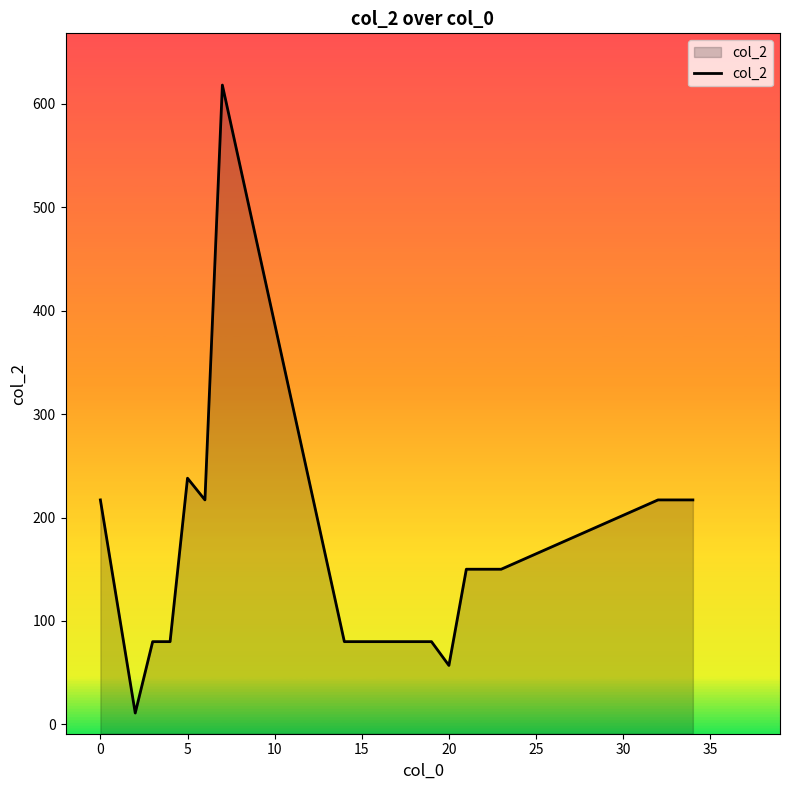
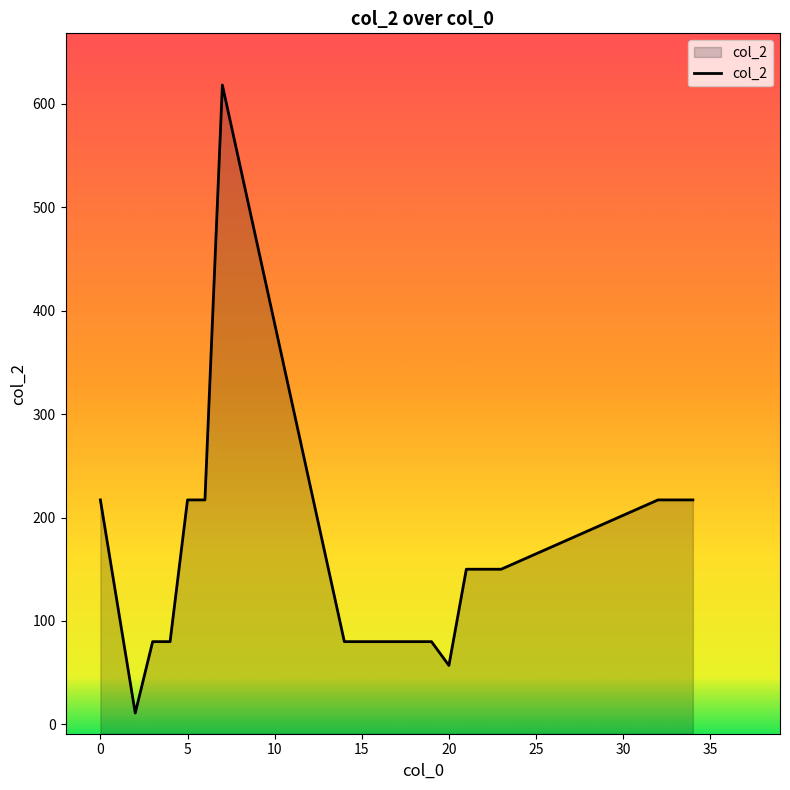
  {
    "0": 217,
-   "5": 238,
+   "5": 217,
    "15": 80,
    "20": 57
  }
